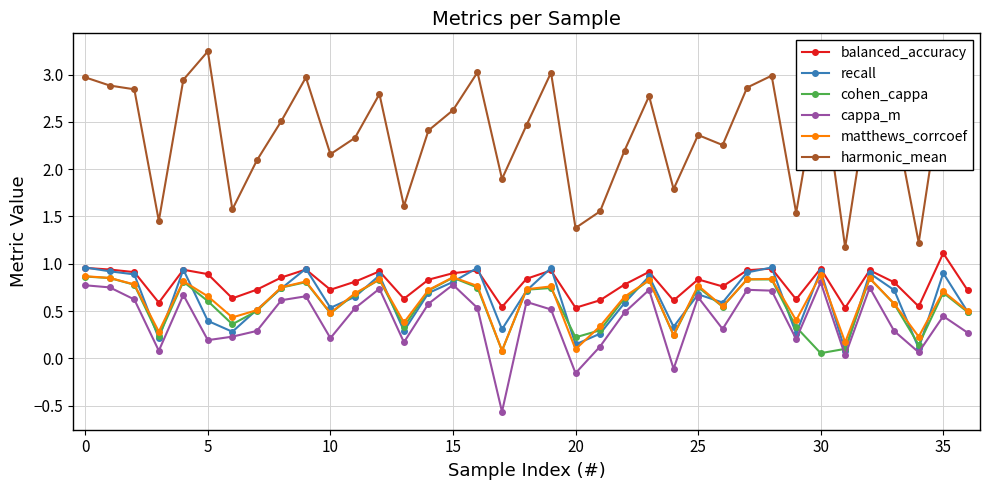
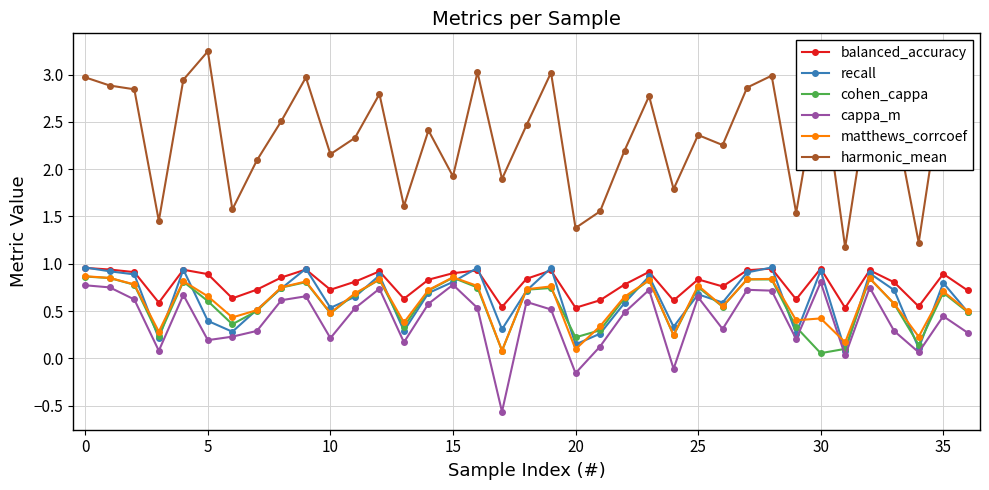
  {
    "balanced_accuracy": {
      "5": 0.9,
      "10": 0.7,
      "15": 0.9,
      "20": 0.5,
      "25": 0.8,
-     "35": 1.1
+     "35": 0.9
    },
    "recall": {
      "5": 0.4,
      "10": 0.5,
      "15": 0.8,
      "20": 0.1,
      "25": 0.7,
-     "35": 0.9
+     "35": 0.8
    },
    "cohen_cappa": {
      "5": 0.6,
      "20": 0.2,
      "30": 0.1
    },
    "cappa_m": {
      "0": 0.8,
      "5": 0.2,
      "10": 0.2,
      "15": 0.8,
      "20": -0.2,
      "25": 0.6,
      "30": 0.8,
      "35": 0.4
    },
    "matthews_corrcoef": {
      "5": 0.7,
      "20": 0.1,
-     "30": 0.9
+     "30": 0.4
    },
    "harmonic_mean": {
      "0": 3.0,
      "5": 3.2,
      "10": 2.2,
-     "15": 2.6,
+     "15": 1.9,
      "20": 1.4,
      "25": 2.4
    }
  }
